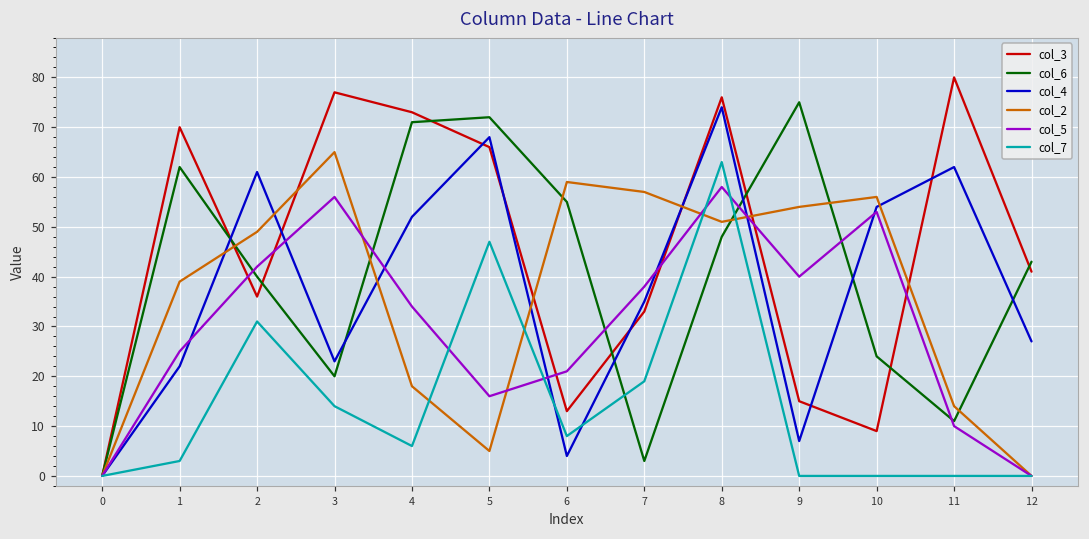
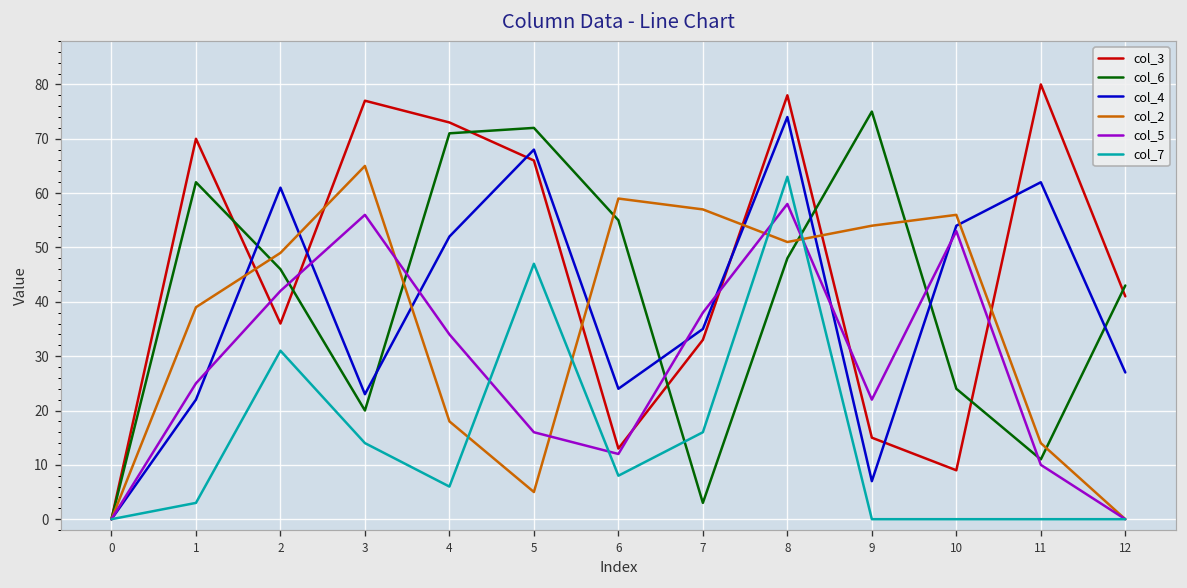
  {
    "col_3": {
      "1": 70,
      "2": 36,
      "3": 77,
      "4": 73,
      "5": 66,
      "6": 13,
      "7": 33,
-     "8": 76,
+     "8": 78,
      "9": 15,
      "10": 9,
      "11": 80,
      "12": 41
    },
    "col_6": {
      "1": 62,
-     "2": 40,
+     "2": 46,
      "3": 20,
      "4": 71,
      "5": 72,
      "6": 55,
      "7": 3,
      "8": 48,
      "9": 75,
      "10": 24,
      "11": 11,
      "12": 43
    },
    "col_4": {
      "1": 22,
      "2": 61,
      "3": 23,
      "4": 52,
      "5": 68,
-     "6": 4,
+     "6": 24,
      "7": 35,
      "8": 74,
      "9": 7,
      "10": 54,
      "11": 62,
      "12": 27
    },
    "col_2": {
      "1": 39,
      "2": 49,
      "3": 65,
      "4": 18,
      "5": 5,
      "6": 59,
      "7": 57,
      "8": 51,
      "9": 54,
      "10": 56,
      "11": 14
    },
    "col_5": {
      "1": 25,
      "2": 42,
      "3": 56,
      "4": 34,
      "5": 16,
-     "6": 21,
+     "6": 12,
      "7": 38,
      "8": 58,
-     "9": 40,
+     "9": 22,
      "10": 53,
      "11": 10
    },
    "col_7": {
      "1": 3,
      "2": 31,
      "3": 14,
      "4": 6,
      "5": 47,
      "6": 8,
-     "7": 19,
+     "7": 16,
      "8": 63,
      "9": 0,
      "10": 0,
      "11": 0
    }
  }
